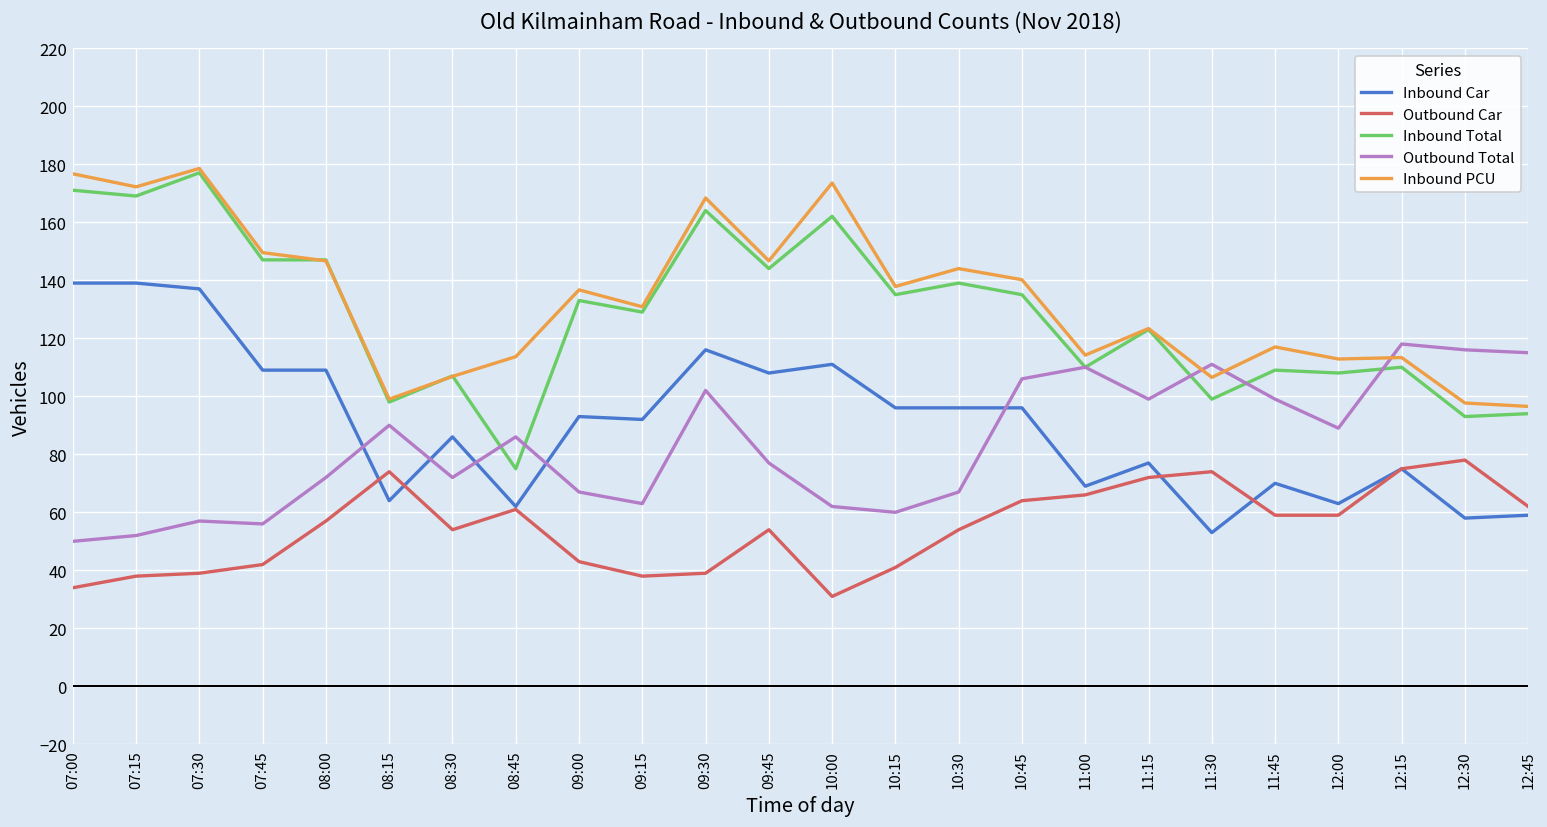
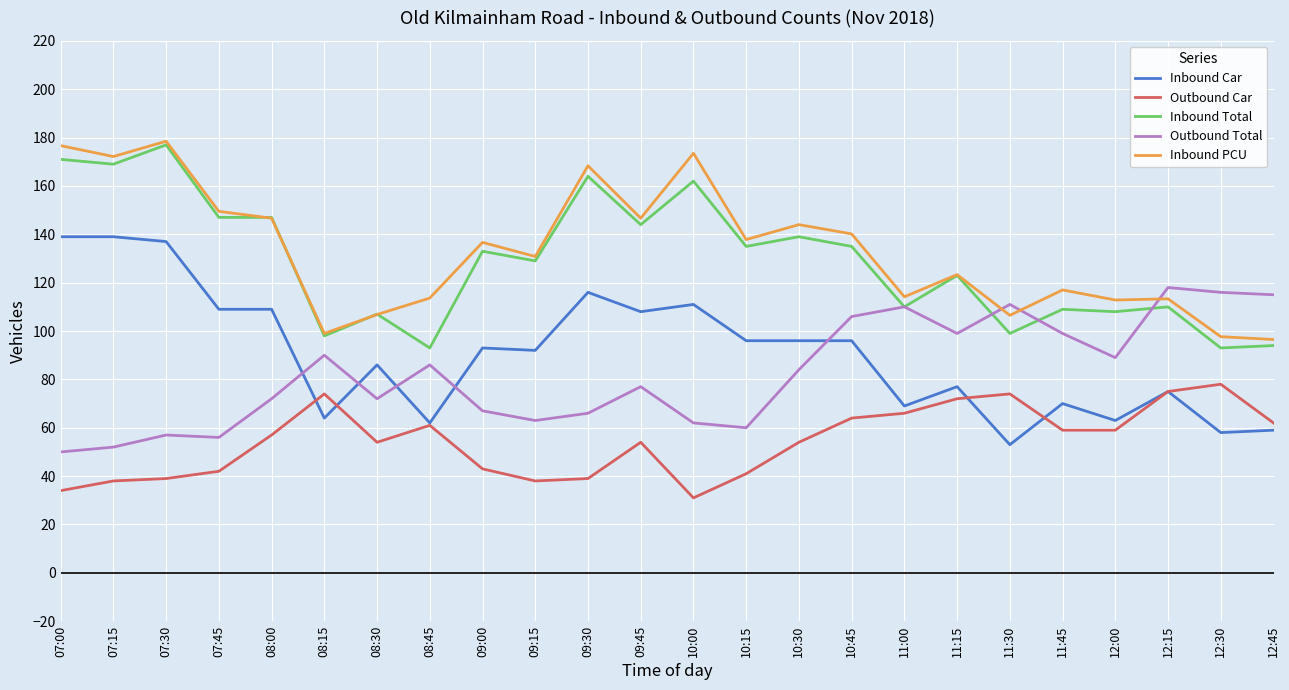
  {
    "Inbound Car": {
      "07:00": 139,
      "07:15": 139,
      "07:30": 137,
      "07:45": 109,
      "08:00": 109,
      "08:15": 64,
      "08:30": 86,
      "09:00": 93,
      "09:15": 92,
      "09:30": 116,
      "09:45": 108,
      "10:00": 111,
      "10:15": 96,
      "10:30": 96,
      "10:45": 96,
      "11:00": 69,
      "11:15": 77,
      "11:30": 53,
      "11:45": 70,
      "12:00": 63,
      "12:30": 58,
      "12:45": 59
    },
    "Outbound Car": {
      "07:00": 34,
      "07:15": 38,
      "07:30": 39,
      "07:45": 42,
      "08:00": 57,
      "08:15": 74,
      "08:30": 54,
      "09:00": 43,
      "09:15": 38,
      "09:30": 39,
      "09:45": 54,
      "10:00": 31,
      "10:15": 41,
      "10:30": 54,
      "10:45": 64,
      "11:00": 66,
      "11:15": 72,
      "11:30": 74,
      "11:45": 59,
      "12:00": 59,
      "12:30": 78,
      "12:45": 62
    },
    "Inbound Total": {
      "07:00": 171,
      "07:15": 169,
      "07:30": 177,
      "07:45": 147,
-     "08:45": 75,
+     "08:45": 93,
      "09:00": 133,
      "09:15": 129,
      "09:30": 164,
      "09:45": 144,
      "10:00": 162,
      "10:15": 135,
      "10:30": 139,
      "10:45": 135,
      "11:30": 99,
      "11:45": 109,
      "12:00": 108,
      "12:15": 110,
      "12:30": 93,
      "12:45": 94
    },
    "Outbound Total": {
      "07:00": 50,
      "07:15": 52,
      "07:30": 57,
      "07:45": 56,
      "08:00": 72,
      "08:15": 90,
      "08:30": 72,
      "08:45": 86,
      "09:00": 67,
      "09:15": 63,
-     "09:30": 102,
+     "09:30": 66,
      "09:45": 77,
      "10:00": 62,
      "10:15": 60,
-     "10:30": 67,
+     "10:30": 84,
      "10:45": 106,
      "11:15": 99,
      "11:30": 111,
      "11:45": 99,
      "12:00": 89,
      "12:15": 118,
      "12:30": 116,
      "12:45": 115
    },
    "Inbound PCU": {
      "07:00": 177,
      "07:15": 172,
      "07:30": 178,
      "07:45": 149,
      "08:45": 114,
      "09:00": 137,
      "09:15": 131,
      "09:30": 168,
      "09:45": 147,
      "10:00": 173,
      "10:15": 138,
      "10:30": 144,
      "10:45": 140,
      "11:00": 114,
      "11:30": 106,
      "11:45": 117,
      "12:00": 113,
      "12:15": 113,
      "12:30": 98,
      "12:45": 96
    }
  }
